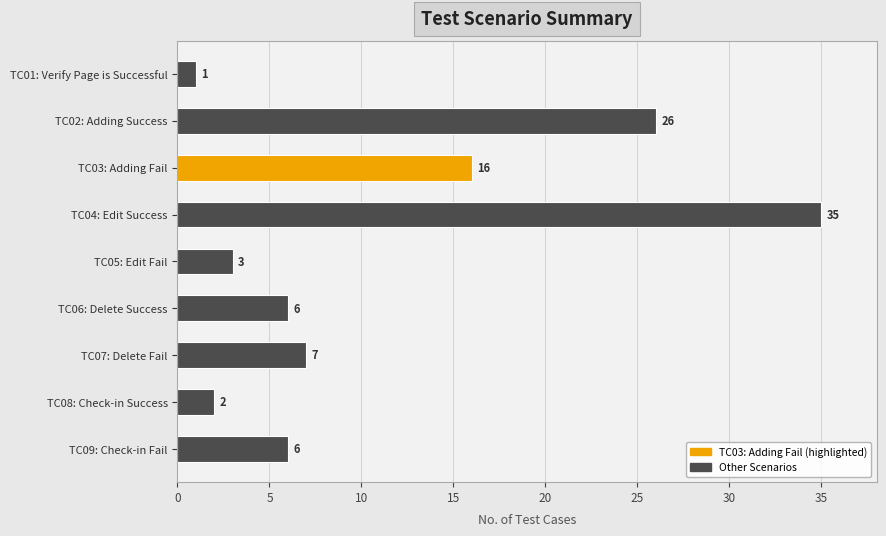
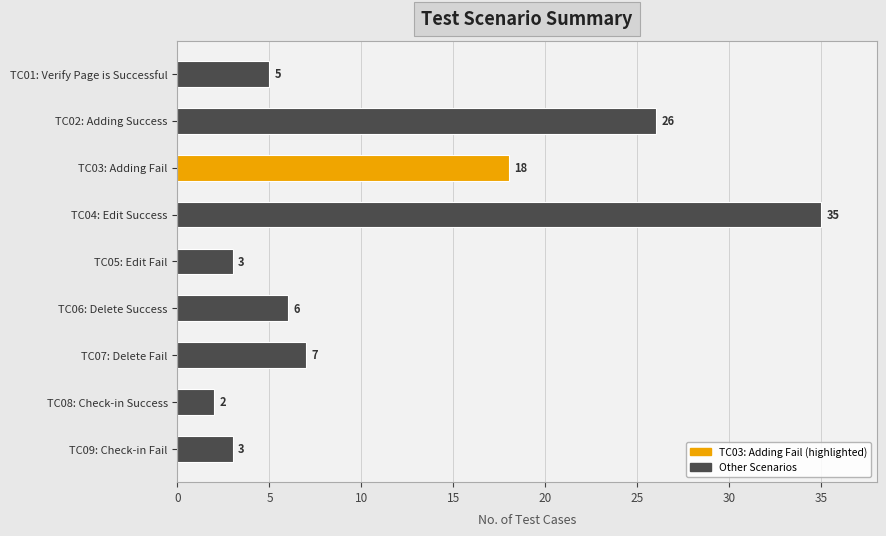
  {
-   "TC01: Verify Page is Successful": 1,
+   "TC01: Verify Page is Successful": 5,
    "TC02: Adding Success": 26,
-   "TC03: Adding Fail": 16,
+   "TC03: Adding Fail": 18,
    "TC04: Edit Success": 35,
    "TC05: Edit Fail": 3,
    "TC06: Delete Success": 6,
    "TC07: Delete Fail": 7,
    "TC08: Check-in Success": 2,
-   "TC09: Check-in Fail": 6
+   "TC09: Check-in Fail": 3
  }
